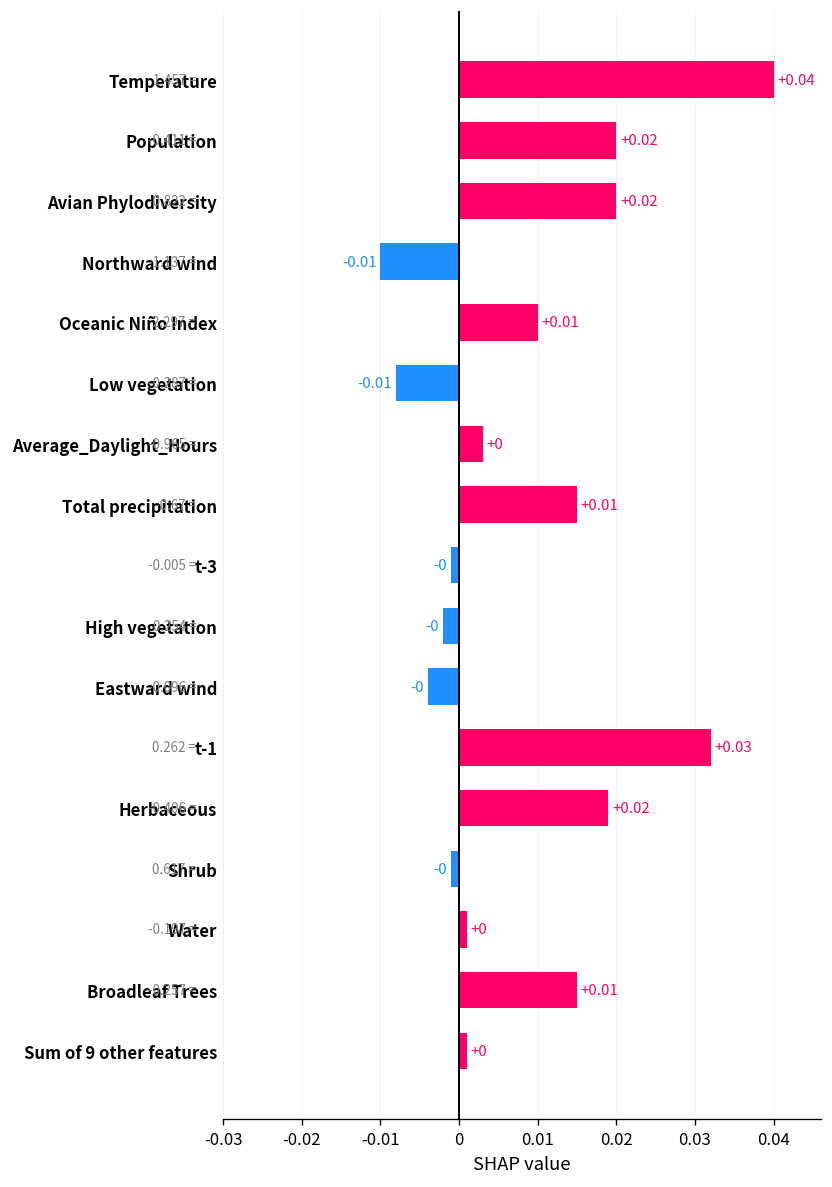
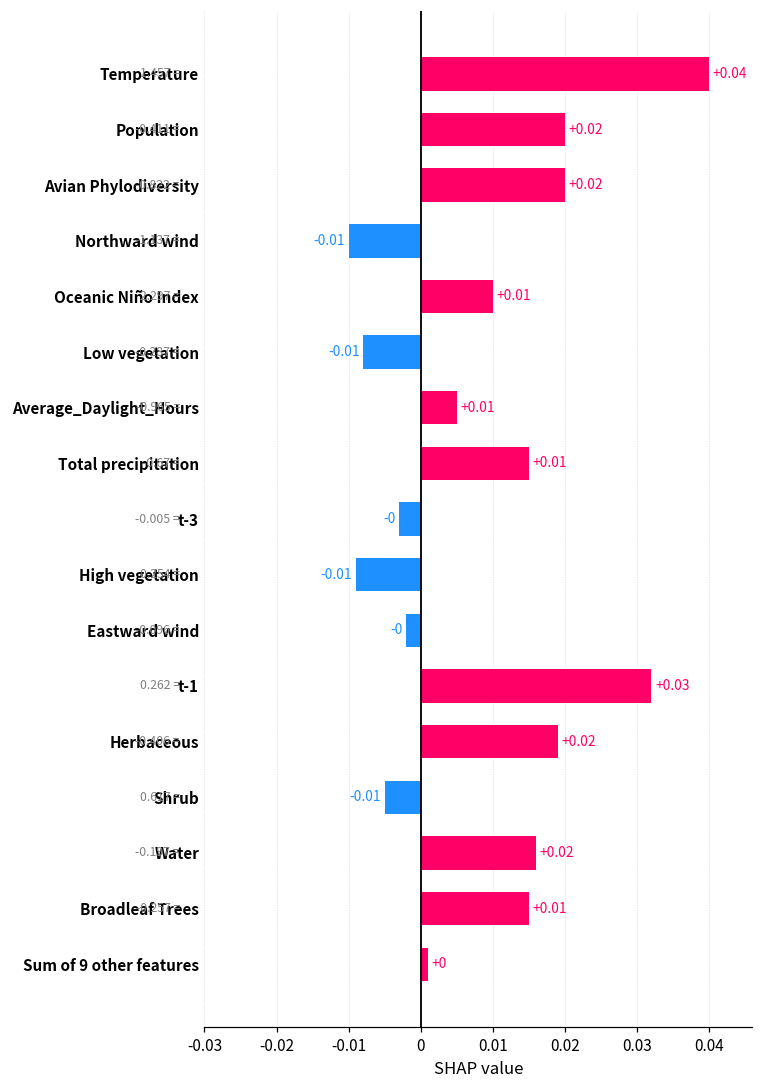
  {
    "Temperature": "+0.04",
    "Population": "+0.02",
    "Avian Phylodiversity": "+0.02",
    "Northward wind": "-0.01",
    "Oceanic Niño Index": "+0.01",
    "Low vegetation": "-0.01",
-   "Average_Daylight_Hours": "+0",
+   "Average_Daylight_Hours": "+0.01",
    "Total precipitation": "+0.01",
-   "t-3": "-0.001",
-   "High vegetation": "-0",
-   "Eastward wind": "-0.004",
+   "t-3": "-0.003",
+   "High vegetation": "-0.01",
+   "Eastward wind": "-0.002",
    "t-1": "+0.03",
    "Herbaceous": "+0.02",
-   "Shrub": "-0",
-   "Water": "+0",
+   "Shrub": "-0.01",
+   "Water": "+0.02",
    "Broadleaf Trees": "+0.01",
    "Sum of 9 other features": "+0"
  }
